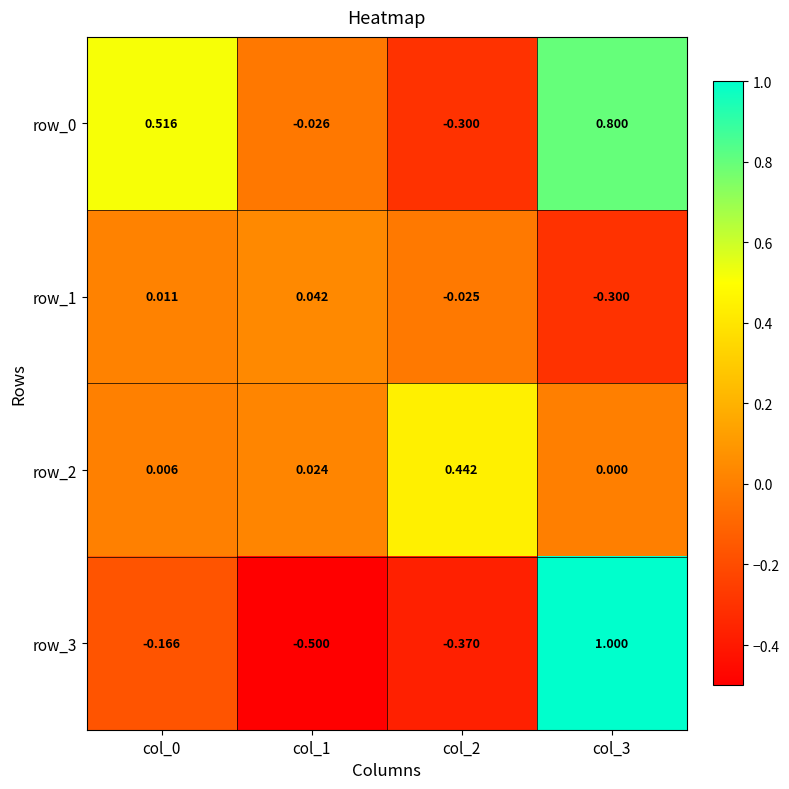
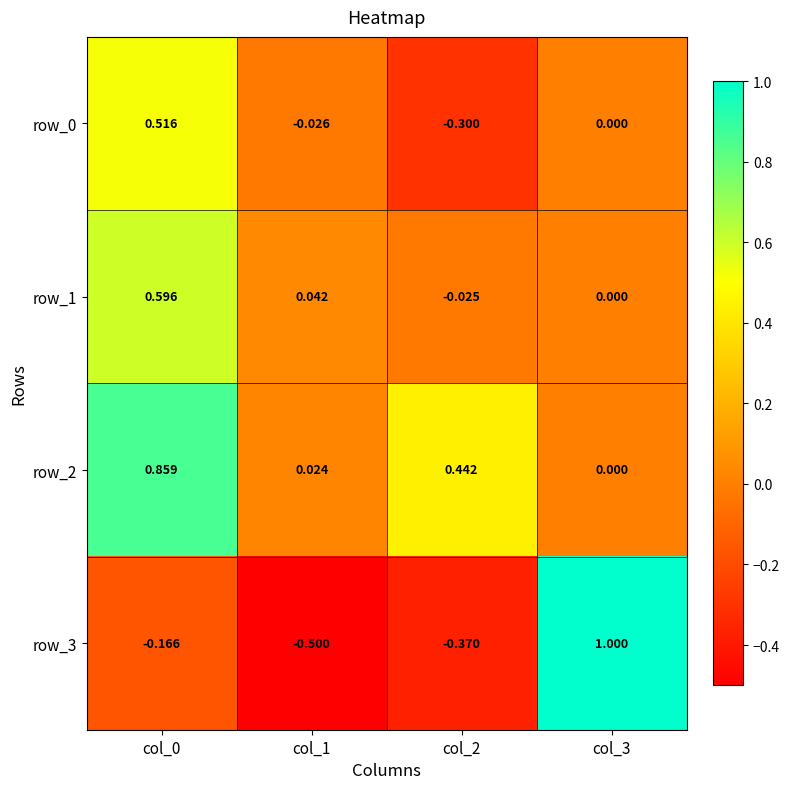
  {
    "row_0": {
      "col_0": 0.516,
      "col_1": -0.026,
      "col_2": -0.300,
-     "col_3": 0.800
+     "col_3": 0.000
    },
    "row_1": {
-     "col_0": 0.011,
+     "col_0": 0.596,
      "col_1": 0.042,
      "col_2": -0.025,
-     "col_3": -0.300
+     "col_3": 0.000
    },
    "row_2": {
-     "col_0": 0.006,
+     "col_0": 0.859,
      "col_1": 0.024,
      "col_2": 0.442,
      "col_3": 0.000
    },
    "row_3": {
      "col_0": -0.166,
      "col_1": -0.500,
      "col_2": -0.370,
      "col_3": 1.000
    }
  }
